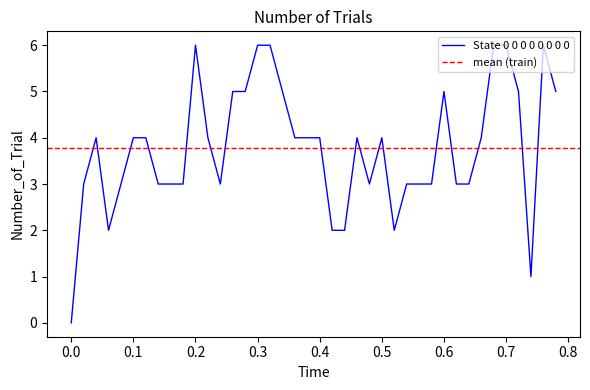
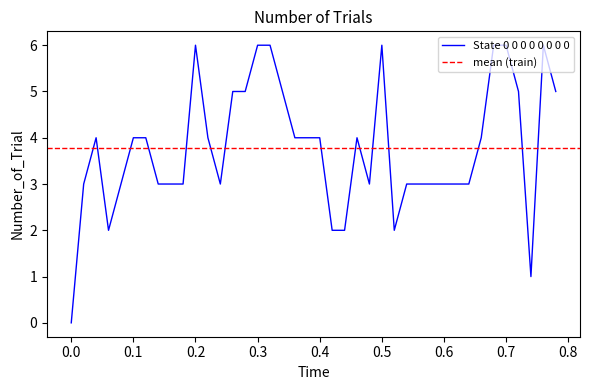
  {
    "0.0": 0,
    "0.1": 4,
    "0.2": 6,
    "0.3": 6,
    "0.4": 4,
-   "0.5": 4,
-   "0.6": 5
+   "0.5": 6,
+   "0.6": 3
  }
